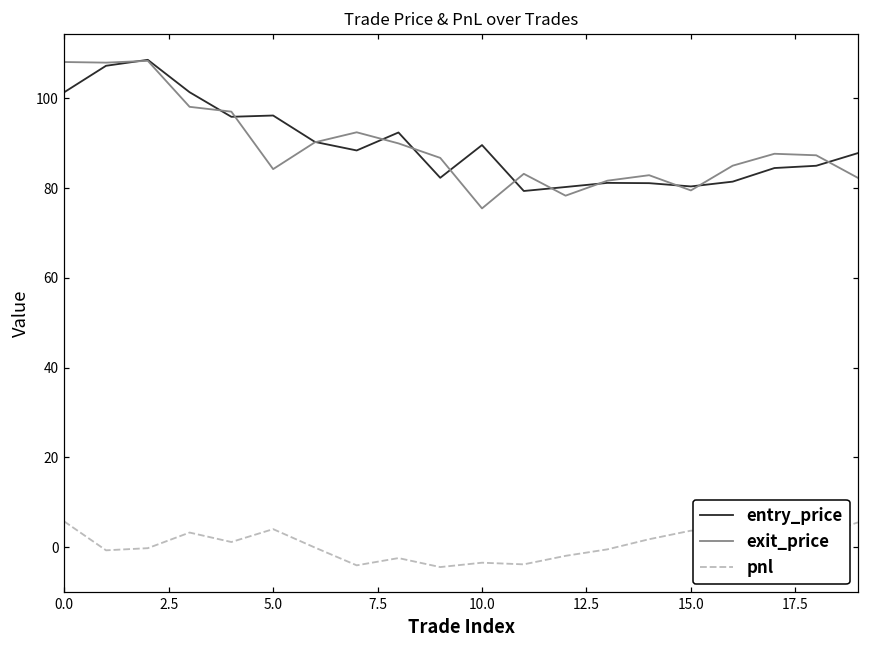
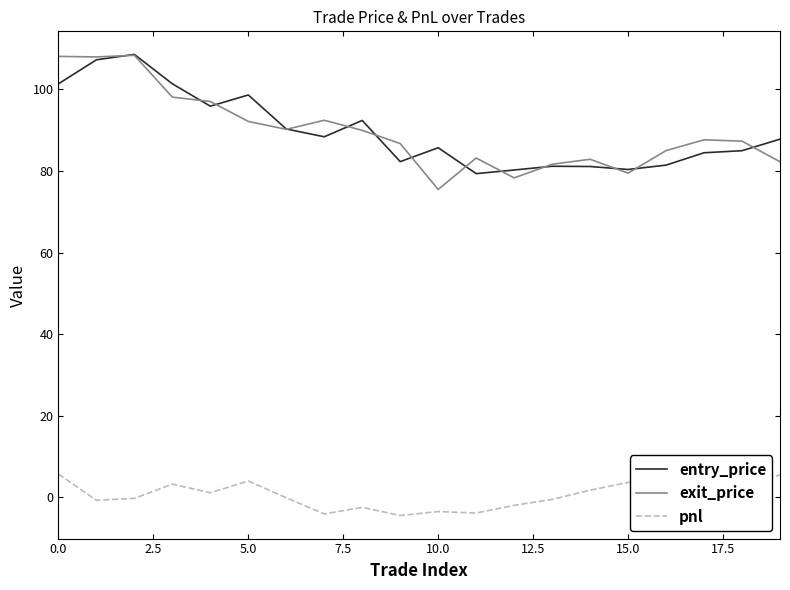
  {
    "entry_price": {
      "0.0": 101,
-     "5.0": 96,
-     "10.0": 90,
+     "5.0": 99,
+     "10.0": 86,
      "15.0": 80
    },
    "exit_price": {
      "0.0": 108,
-     "5.0": 84,
+     "5.0": 92,
      "10.0": 75,
      "15.0": 79
    },
    "pnl": {
      "0.0": 6,
      "5.0": 4,
      "10.0": -3,
      "15.0": 4
    }
  }
